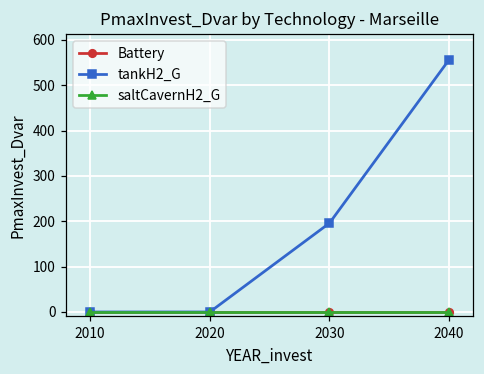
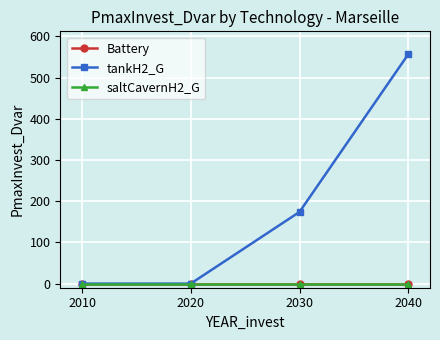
  {
    "saltCavernH2_G": {
      "2030": 0,
      "2040": 0
    },
    "tankH2_G": {
-     "2030": 200,
+     "2030": 170,
      "2040": 560
    }
  }
